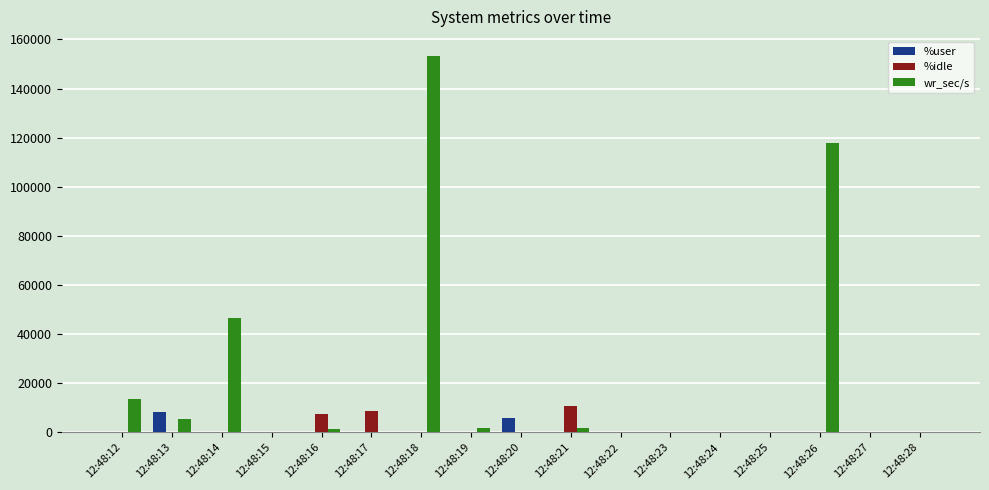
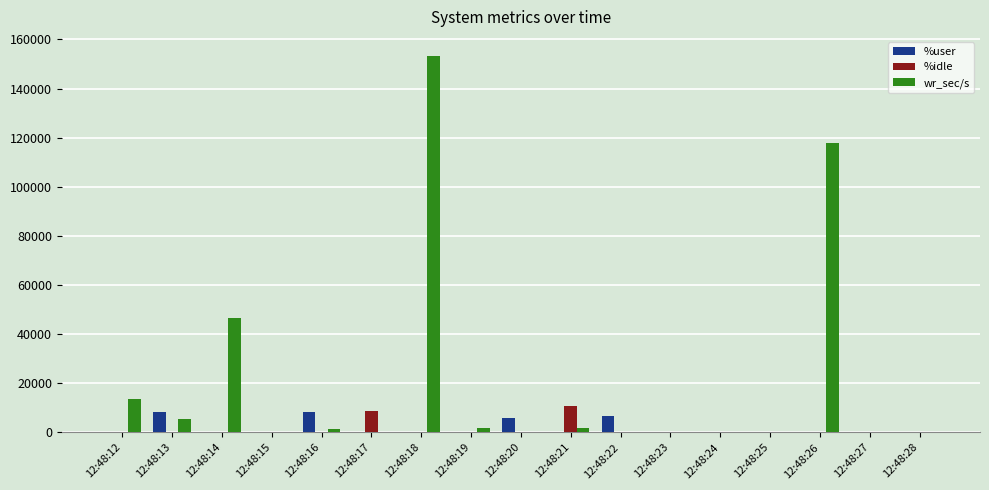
  {
    "%user": {
      "12:48:13": 8000,
-     "12:48:16": 0,
+     "12:48:16": 8000,
      "12:48:20": 6000,
-     "12:48:22": 0,
+     "12:48:22": 7000,
      "12:48:24": 0,
      "12:48:25": 0
    },
    "%idle": {
-     "12:48:16": 7000,
+     "12:48:16": 0,
      "12:48:17": 9000,
      "12:48:21": 11000
    },
    "wr_sec/s": {
      "12:48:12": 14000,
      "12:48:13": 5000,
      "12:48:14": 47000,
      "12:48:16": 1000,
      "12:48:18": 153000,
      "12:48:19": 2000,
      "12:48:20": 0,
      "12:48:21": 2000,
      "12:48:23": 0,
      "12:48:24": 0,
      "12:48:25": 0,
      "12:48:26": 118000
    }
  }
